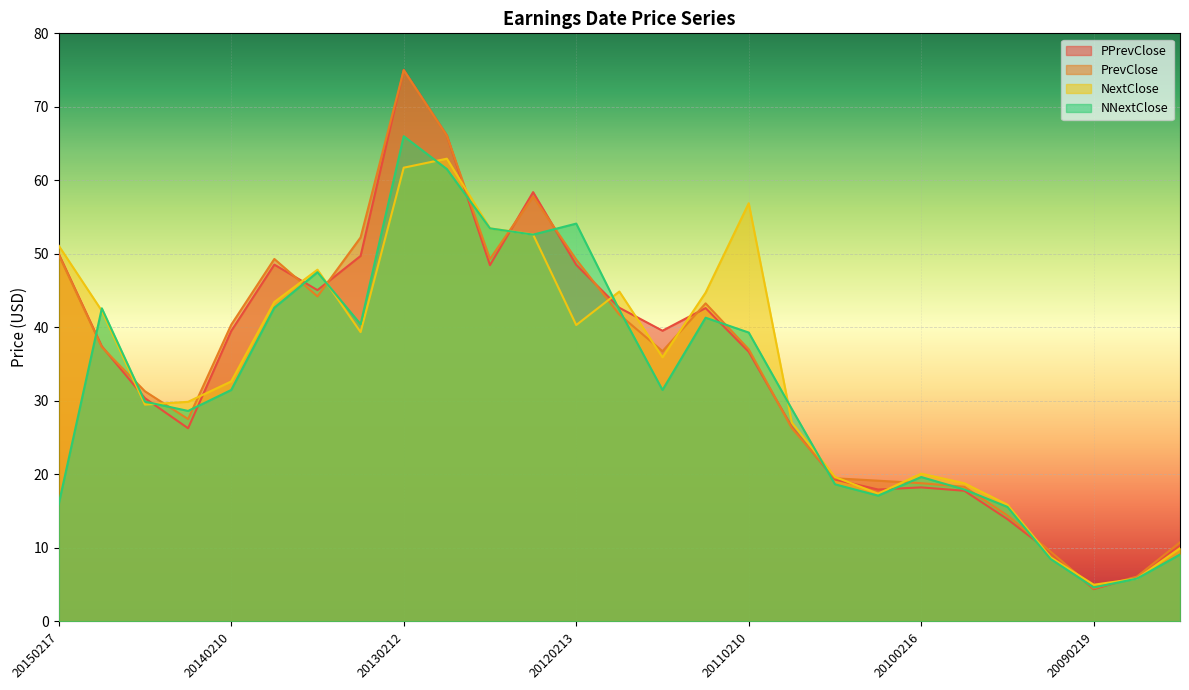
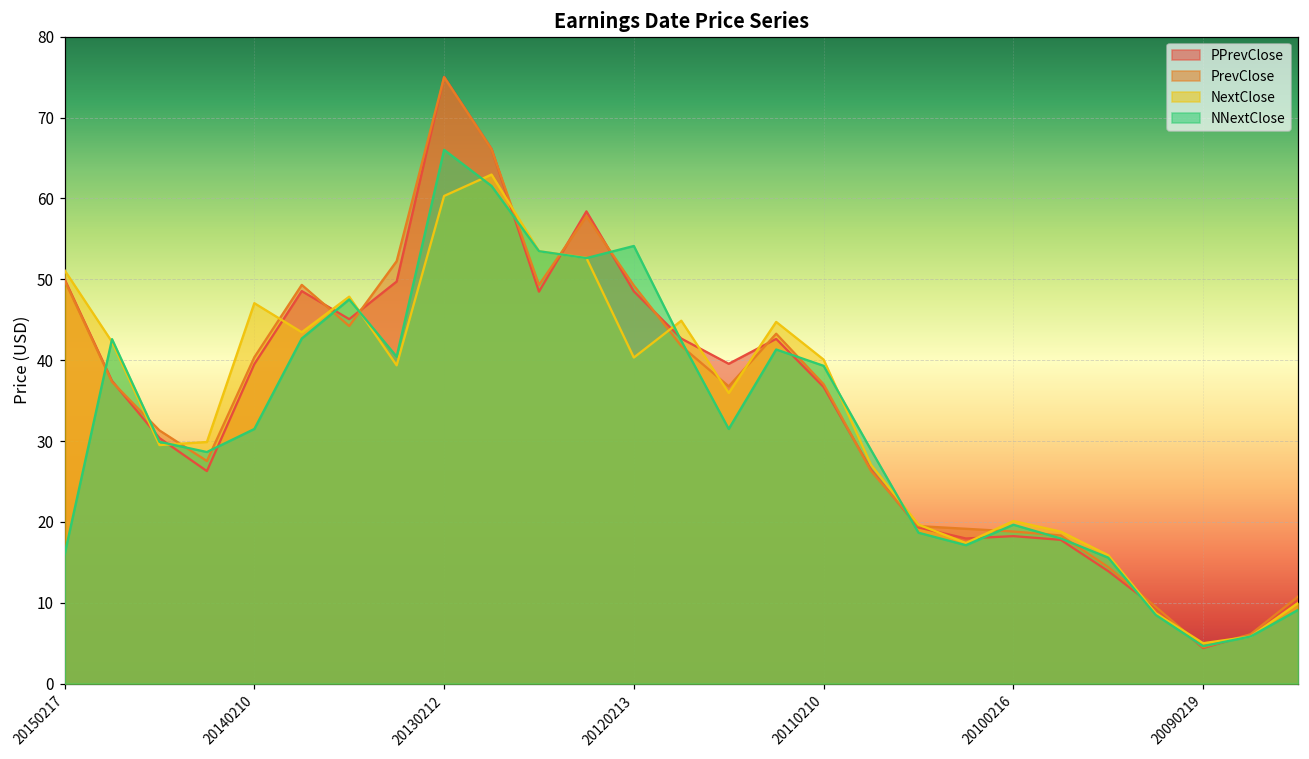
  {
    "NextClose": {
      "20150217": 51,
-     "20140210": 33,
-     "20130212": 62,
+     "20140210": 47,
+     "20130212": 60,
      "20120213": 40,
-     "20110210": 57,
+     "20110210": 40,
      "20100216": 20,
      "20090219": 5
    },
    "NNextClose": {
      "20150217": 16,
      "20140210": 31,
      "20130212": 66,
      "20120213": 54,
      "20110210": 39,
      "20100216": 20
    }
  }
